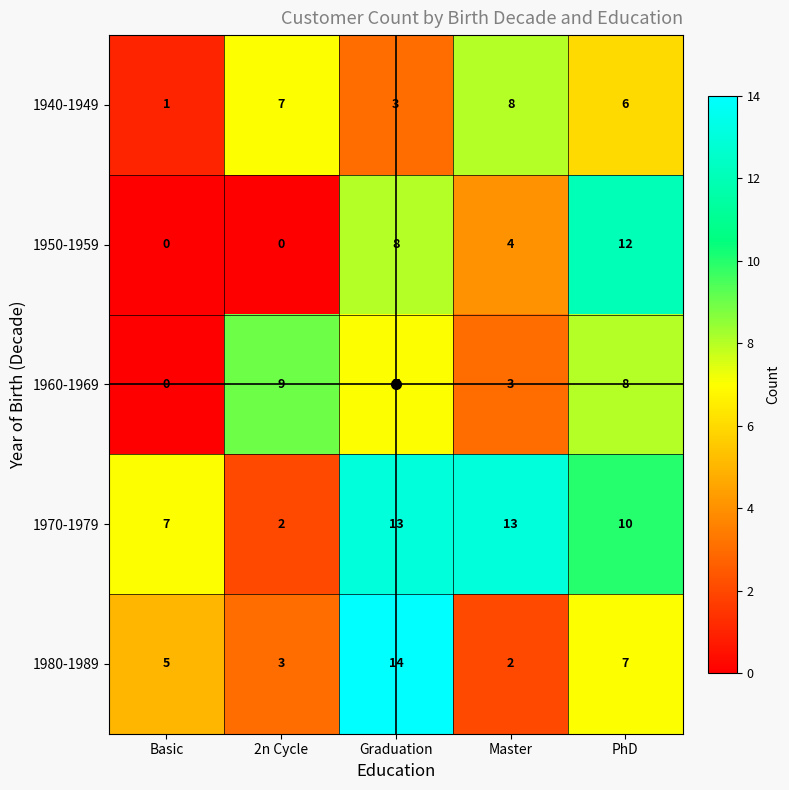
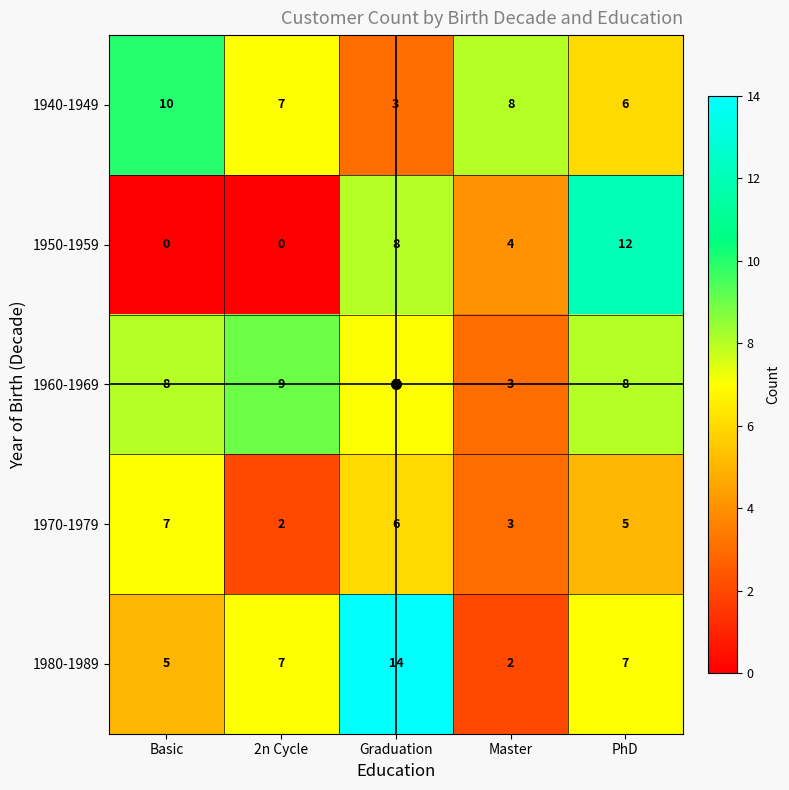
  {
    "1940-1949": {
-     "Basic": 1,
+     "Basic": 10,
      "2n Cycle": 7,
      "Graduation": 3,
      "Master": 8,
      "PhD": 6
    },
    "1950-1959": {
      "Basic": 0,
      "2n Cycle": 0,
      "Graduation": 8,
      "Master": 4,
      "PhD": 12
    },
    "1960-1969": {
-     "Basic": 0,
+     "Basic": 8,
      "2n Cycle": 9,
      "Master": 3,
      "PhD": 8
    },
    "1970-1979": {
      "Basic": 7,
      "2n Cycle": 2,
-     "Graduation": 13,
-     "Master": 13,
-     "PhD": 10
+     "Graduation": 6,
+     "Master": 3,
+     "PhD": 5
    },
    "1980-1989": {
      "Basic": 5,
-     "2n Cycle": 3,
+     "2n Cycle": 7,
      "Graduation": 14,
      "Master": 2,
      "PhD": 7
    }
  }
